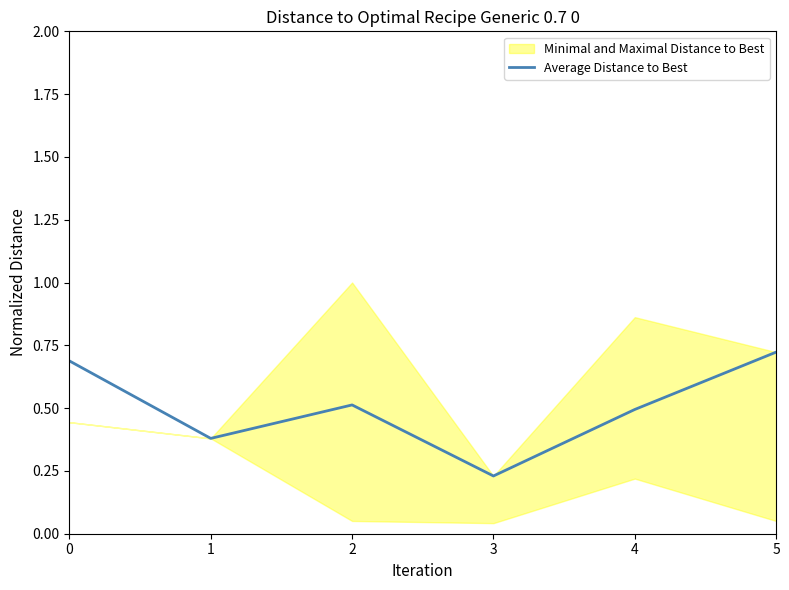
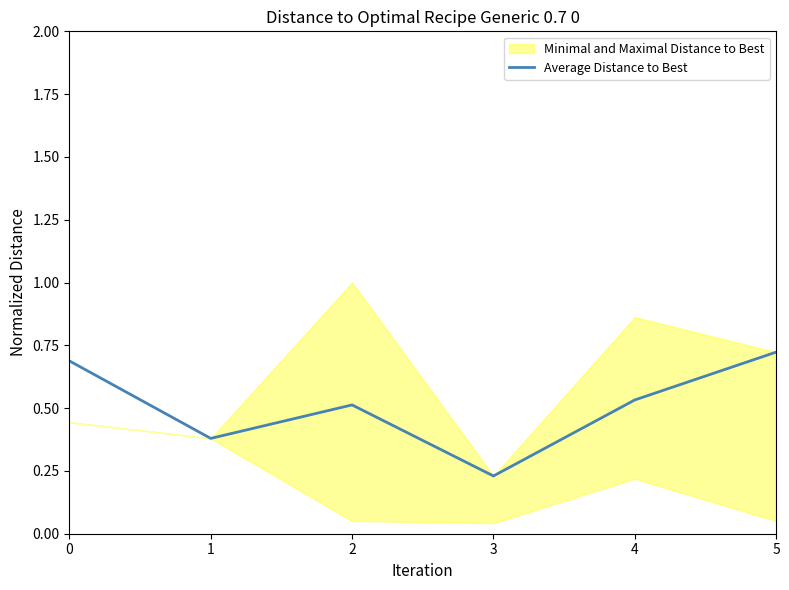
  {
    "Average Distance to Best": {
      "0": 0.69,
      "2": 0.51,
-     "4": 0.49
+     "4": 0.53
    },
    "Minimal and Maximal Distance to Best": {
      "0": 0.00
    }
  }
